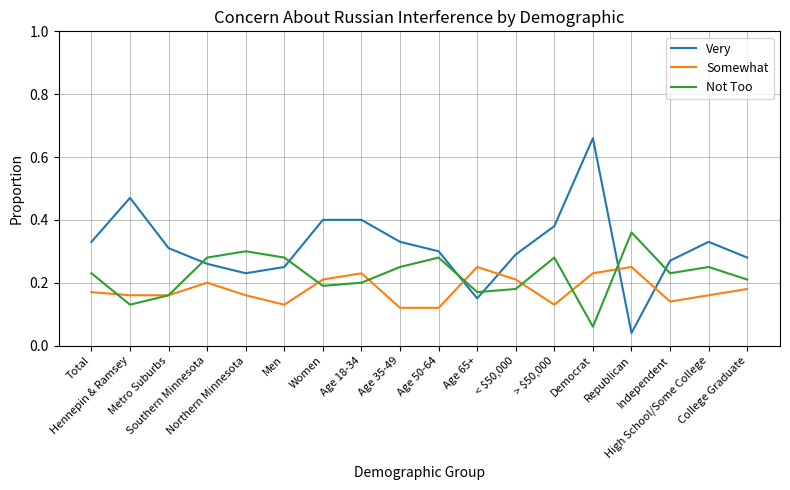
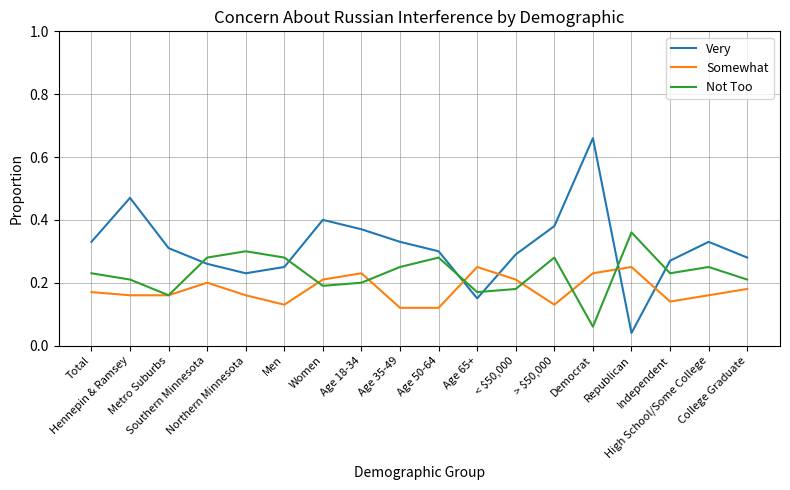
  {
    "Very": {
      "Total": 0.33,
      "Hennepin & Ramsey": 0.47,
      "Metro Suburbs": 0.31,
      "Southern Minnesota": 0.26,
      "Northern Minnesota": 0.23,
      "Men": 0.25,
      "Women": 0.40,
-     "Age 18-34": 0.40,
+     "Age 18-34": 0.37,
      "Age 35-49": 0.33,
      "Age 50-64": 0.30,
      "Age 65+": 0.15,
      "< $50,000": 0.29,
      "> $50,000": 0.38,
      "Democrat": 0.66,
      "Republican": 0.04,
      "Independent": 0.27,
      "High School/Some College": 0.33,
      "College Graduate": 0.28
    },
    "Somewhat": {
      "Total": 0.17,
      "Hennepin & Ramsey": 0.16,
      "Southern Minnesota": 0.20,
      "Northern Minnesota": 0.16,
      "Men": 0.13,
      "Women": 0.21,
      "Age 18-34": 0.23,
      "Age 35-49": 0.12,
      "Age 50-64": 0.12,
      "Age 65+": 0.25,
      "< $50,000": 0.21,
      "> $50,000": 0.13,
      "Democrat": 0.23,
      "Republican": 0.25,
      "Independent": 0.14,
      "High School/Some College": 0.16,
      "College Graduate": 0.18
    },
    "Not Too": {
      "Total": 0.23,
-     "Hennepin & Ramsey": 0.13,
+     "Hennepin & Ramsey": 0.21,
      "Southern Minnesota": 0.28,
      "Northern Minnesota": 0.30,
      "Men": 0.28,
      "Women": 0.19,
      "Age 18-34": 0.20,
      "Age 35-49": 0.25,
      "Age 50-64": 0.28,
      "Age 65+": 0.17,
      "< $50,000": 0.18,
      "> $50,000": 0.28,
      "Democrat": 0.06,
      "Republican": 0.36,
      "Independent": 0.23,
      "High School/Some College": 0.25,
      "College Graduate": 0.21
    }
  }
